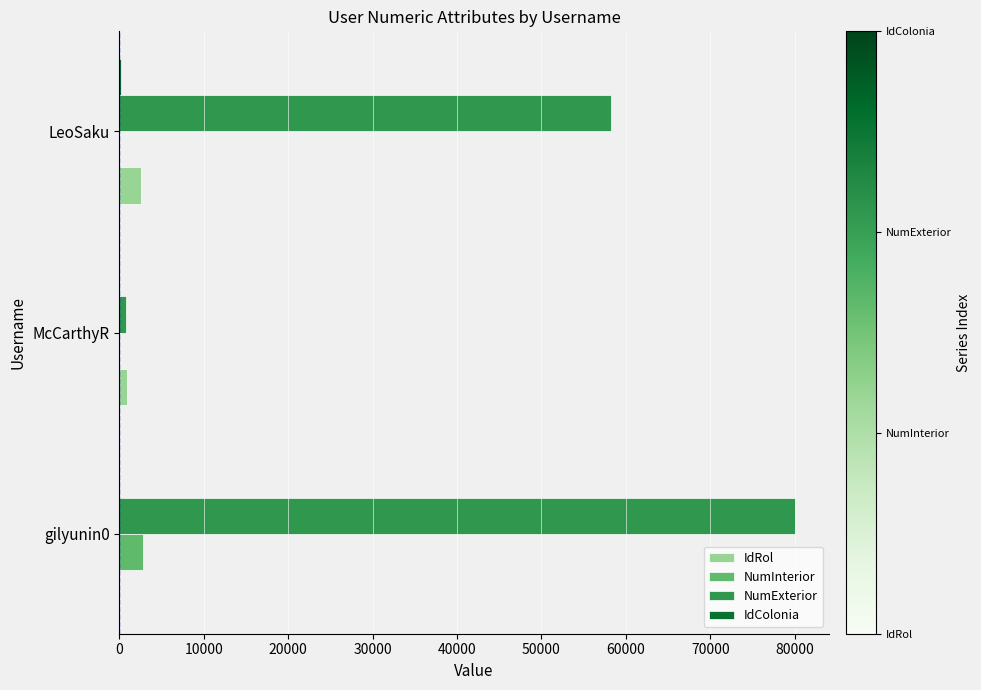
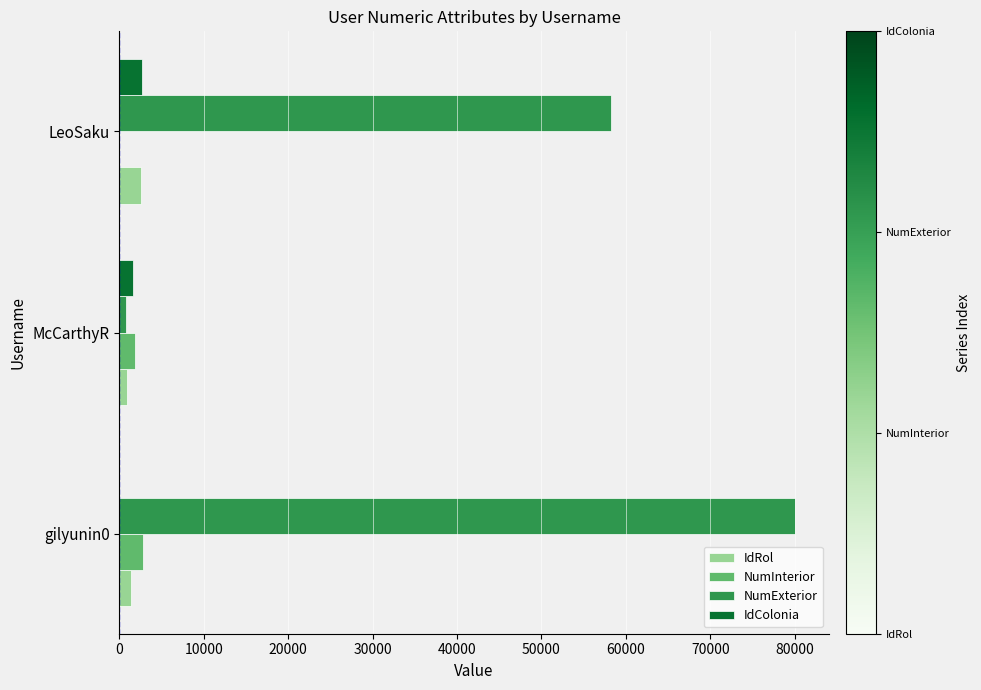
  {
    "IdRol": {
      "LeoSaku": 3000,
      "McCarthyR": 1000,
-     "gilyunin0": 0
+     "gilyunin0": 1000
    },
    "NumInterior": {
-     "McCarthyR": 0,
+     "McCarthyR": 2000,
      "gilyunin0": 3000
    },
    "NumExterior": {
      "LeoSaku": 58000,
      "McCarthyR": 1000,
      "gilyunin0": 80000
    },
    "IdColonia": {
-     "LeoSaku": 0,
-     "McCarthyR": 0
+     "LeoSaku": 3000,
+     "McCarthyR": 2000
    }
  }
